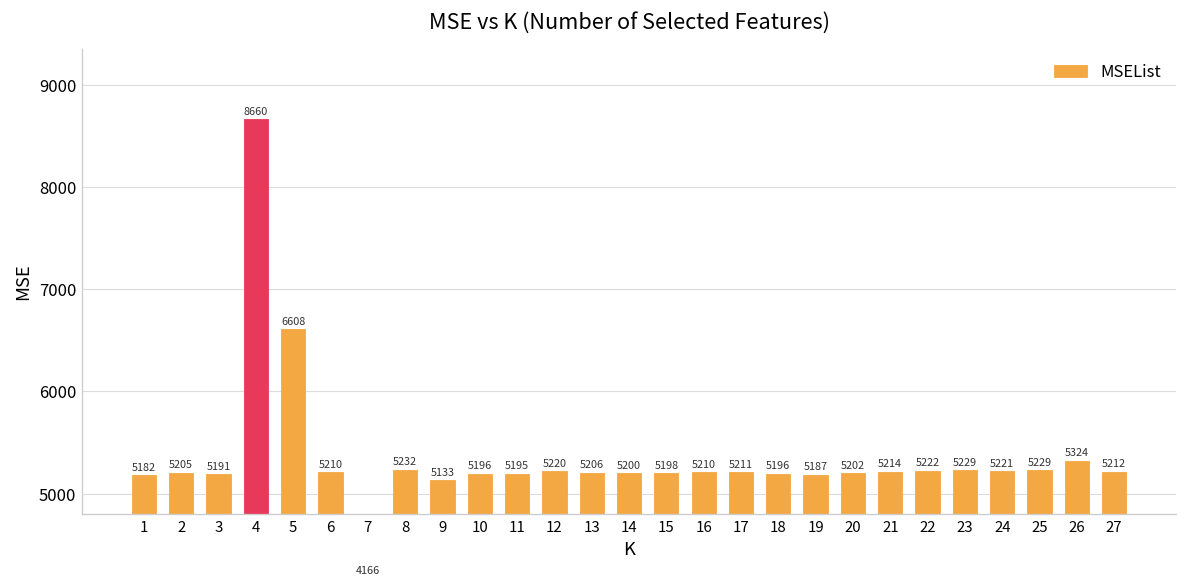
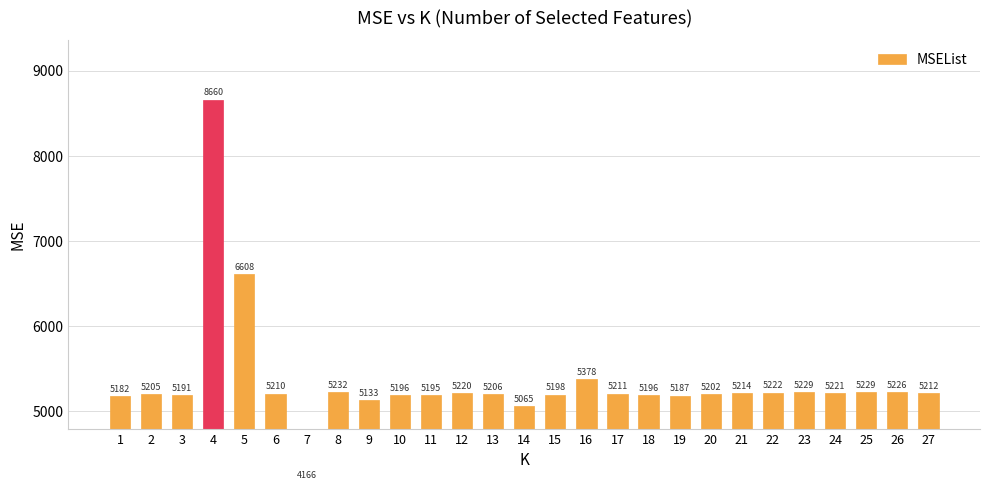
  {
    "1": 5182,
    "2": 5205,
    "3": 5191,
    "4": 8660,
    "5": 6608,
    "6": 5210,
    "8": 5232,
    "9": 5133,
    "10": 5196,
    "11": 5195,
    "12": 5220,
    "13": 5206,
-   "14": 5200,
+   "14": 5065,
    "15": 5198,
-   "16": 5210,
+   "16": 5378,
    "17": 5211,
    "18": 5196,
    "19": 5187,
    "20": 5202,
    "21": 5214,
    "22": 5222,
    "23": 5229,
    "24": 5221,
    "25": 5229,
-   "26": 5324,
+   "26": 5226,
    "27": 5212
  }
